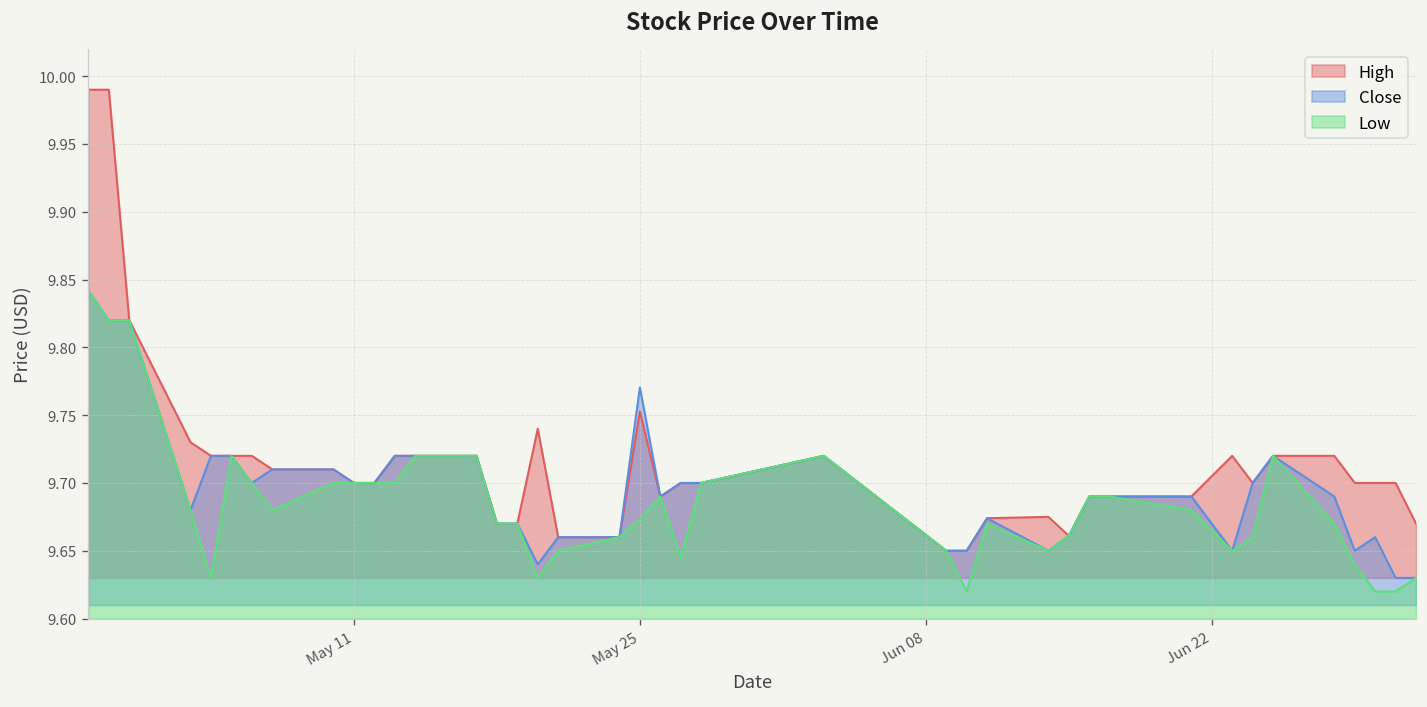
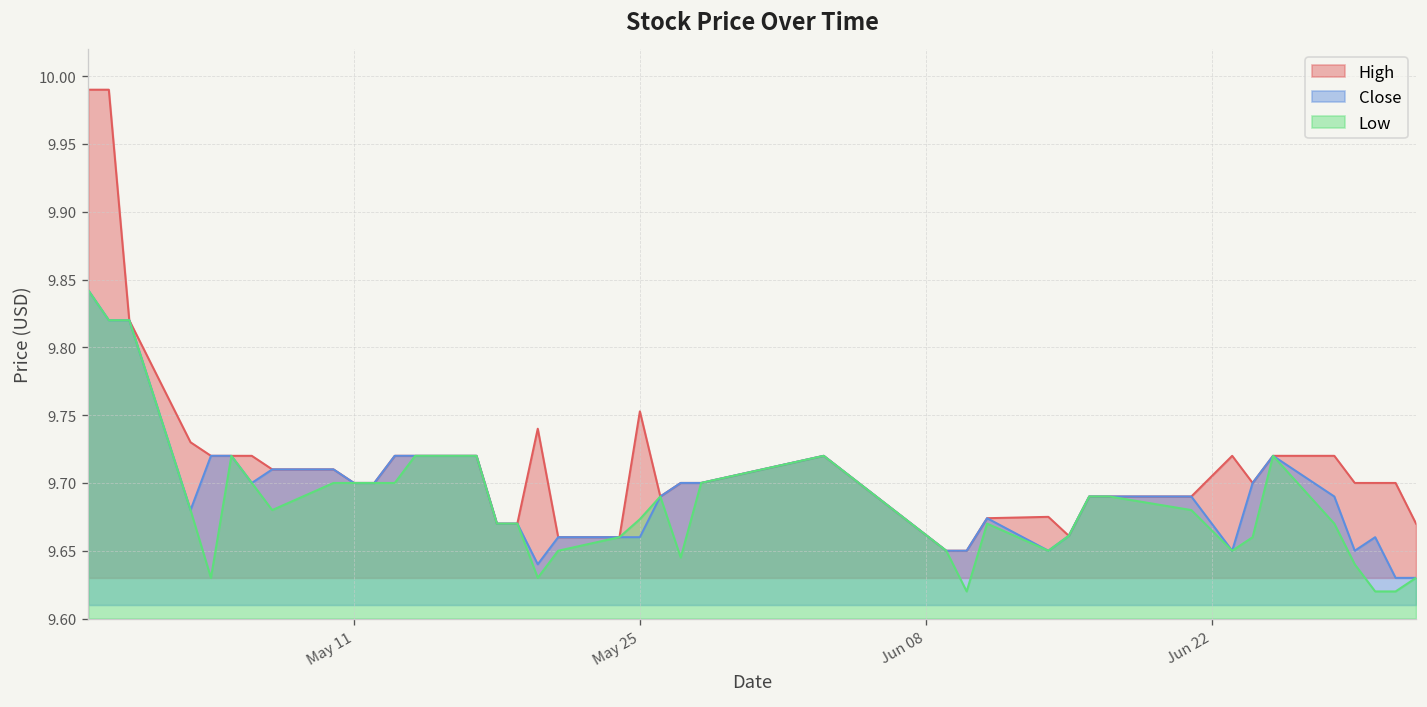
  {
    "High": {
      "May 25": 9.753
    },
    "Close": {
-     "May 25": 9.771
+     "May 25": 9.660
    },
    "Low": {
      "May 25": 9.673
    }
  }
